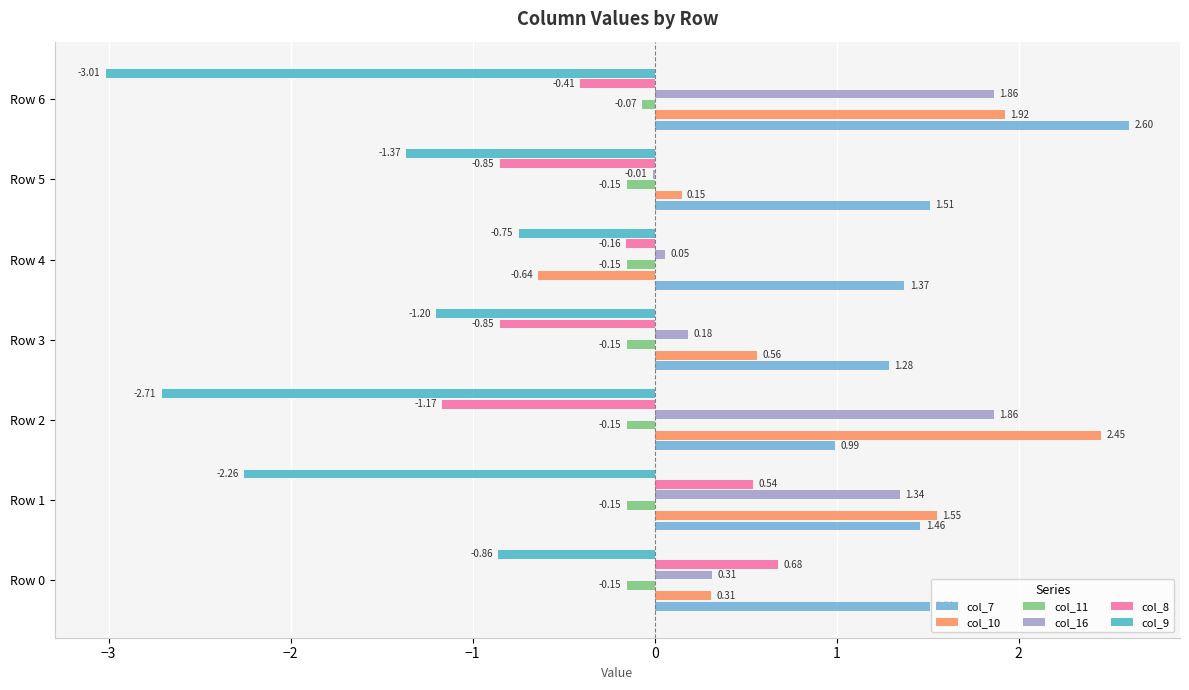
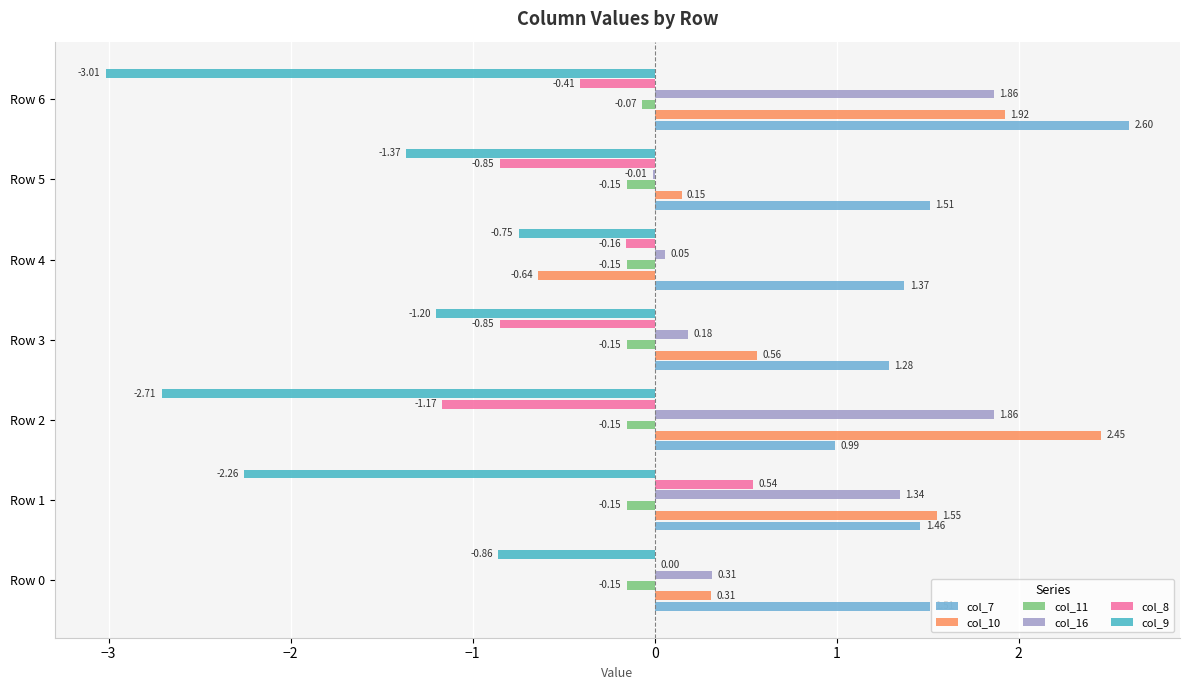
  {
    "col_10": {
      "Row 6": 1.92,
      "Row 5": 0.15,
      "Row 4": -0.64,
      "Row 3": 0.56,
      "Row 2": 2.45,
      "Row 1": 1.55,
      "Row 0": 0.31
    },
    "col_11": {
      "Row 6": -0.07,
      "Row 5": -0.15,
      "Row 4": -0.15,
      "Row 3": -0.15,
      "Row 2": -0.15,
      "Row 1": -0.15,
      "Row 0": -0.15
    },
    "col_8": {
      "Row 6": -0.41,
      "Row 5": -0.85,
      "Row 4": -0.16,
      "Row 3": -0.85,
      "Row 2": -1.17,
      "Row 1": 0.54,
-     "Row 0": 0.68
+     "Row 0": 0.00
    }
  }
